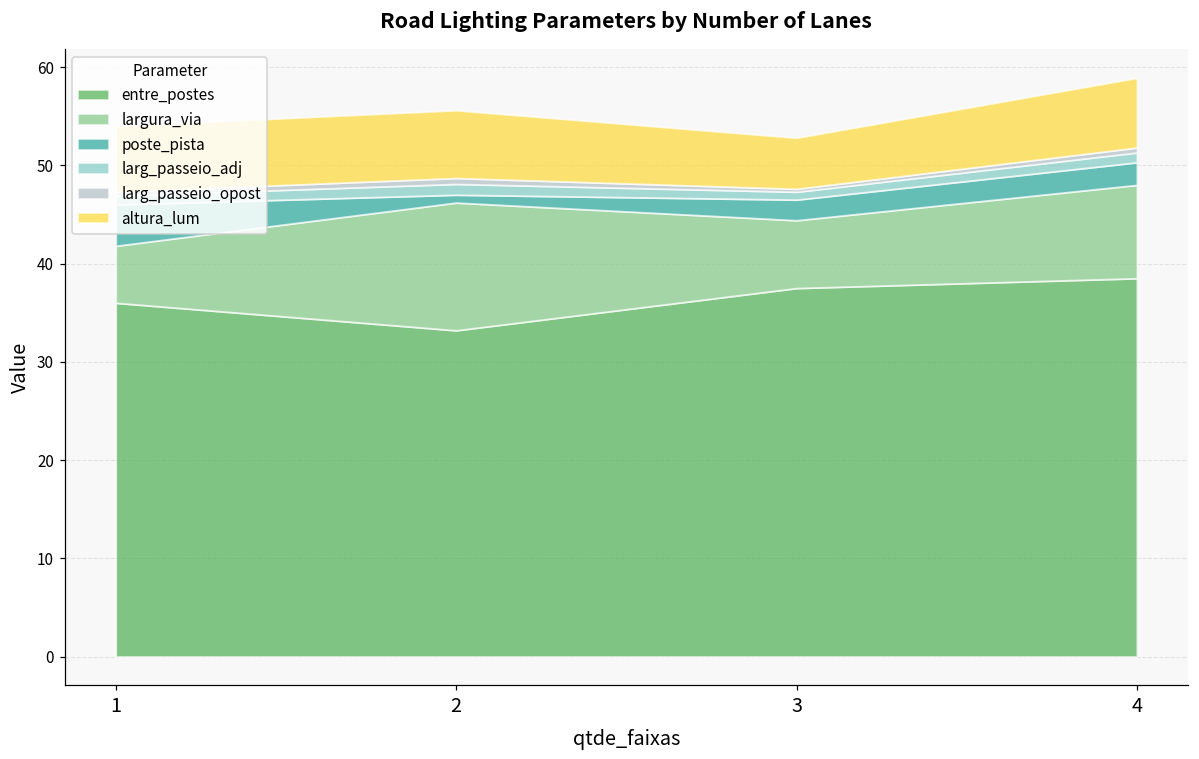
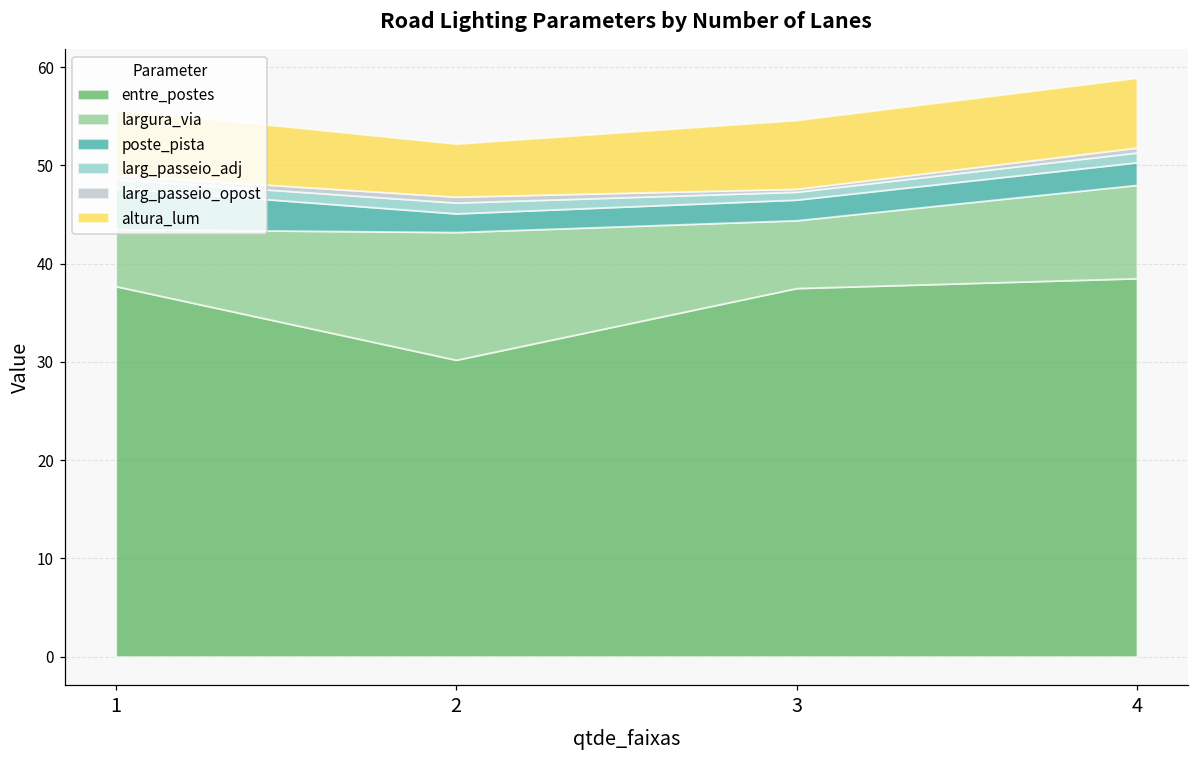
  {
    "entre_postes": {
-     "1": 36,
-     "2": 33,
+     "1": 38,
+     "2": 30,
      "3": 38,
      "4": 39
    },
    "largura_via": {
      "1": 6,
      "2": 13,
      "3": 7,
      "4": 10
    },
    "poste_pista": {
-     "2": 1,
+     "2": 2,
      "3": 2,
      "4": 2
    },
    "altura_lum": {
-     "2": 7,
-     "3": 5,
+     "2": 5,
+     "3": 7,
      "4": 7
    }
  }
